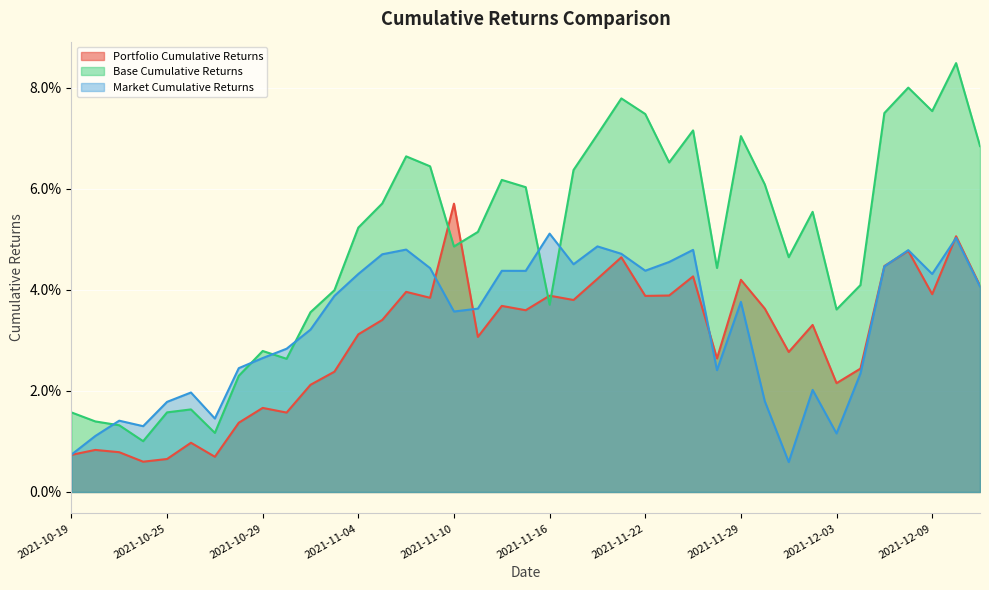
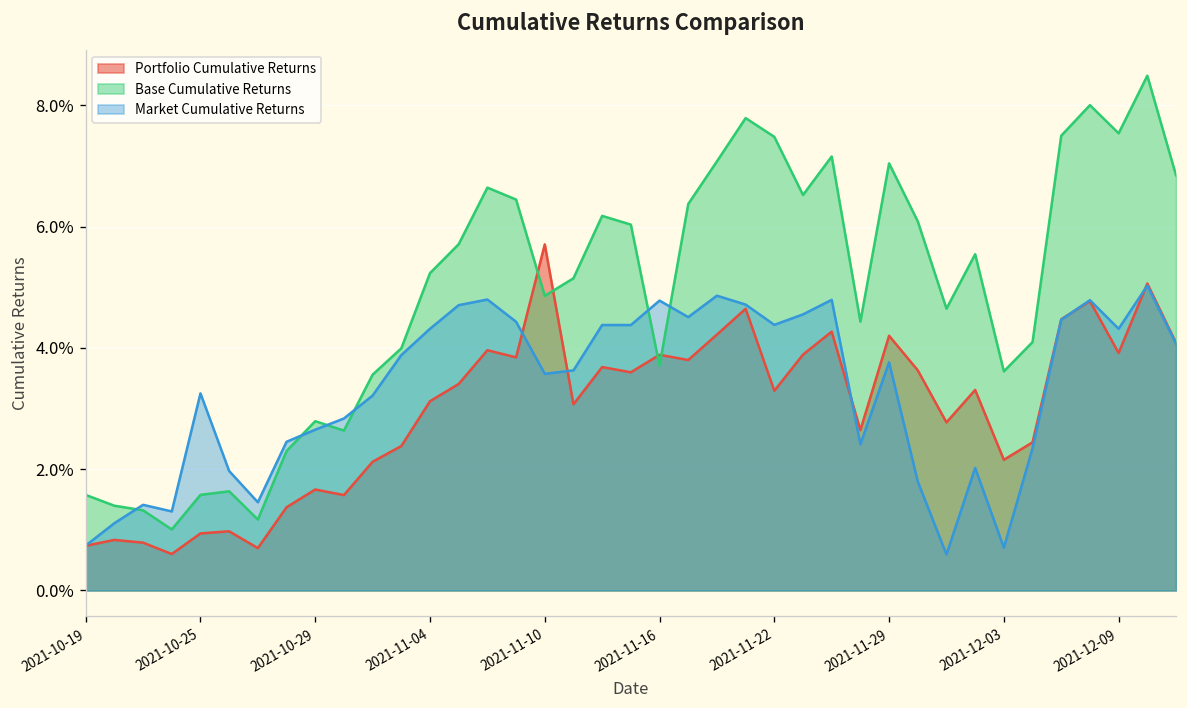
  {
    "Portfolio Cumulative Returns": {
-     "2021-10-25": "0.7%",
+     "2021-10-25": "0.9%",
      "2021-10-29": "1.7%",
      "2021-11-04": "3.1%",
      "2021-11-10": "5.7%",
      "2021-11-16": "3.9%",
-     "2021-11-22": "3.9%",
+     "2021-11-22": "3.3%",
      "2021-11-29": "4.2%",
      "2021-12-03": "2.2%",
      "2021-12-09": "3.9%"
    },
    "Base Cumulative Returns": {
      "2021-10-19": "1.6%",
      "2021-10-25": "1.6%",
      "2021-10-29": "2.8%",
      "2021-11-04": "5.2%",
      "2021-11-10": "4.9%",
      "2021-11-16": "3.7%",
      "2021-11-22": "7.5%",
      "2021-11-29": "7.0%",
      "2021-12-03": "3.6%",
      "2021-12-09": "7.5%"
    },
    "Market Cumulative Returns": {
-     "2021-10-25": "1.8%",
+     "2021-10-25": "3.2%",
      "2021-10-29": "2.7%",
      "2021-11-04": "4.3%",
      "2021-11-10": "3.6%",
-     "2021-11-16": "5.1%",
+     "2021-11-16": "4.8%",
      "2021-11-22": "4.4%",
      "2021-11-29": "3.8%",
-     "2021-12-03": "1.2%",
+     "2021-12-03": "0.7%",
      "2021-12-09": "4.3%"
    }
  }
